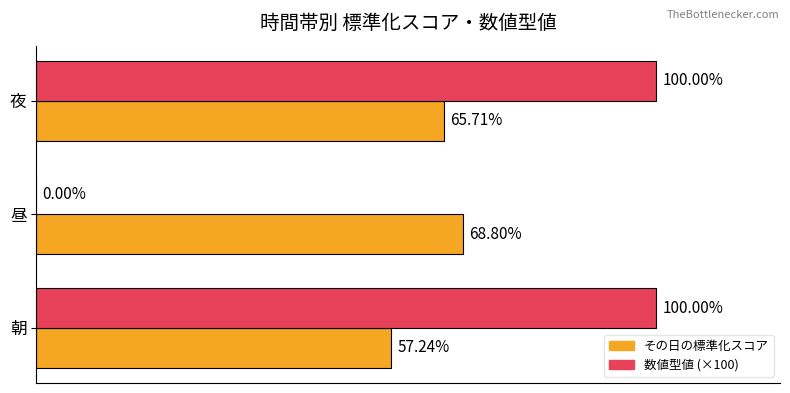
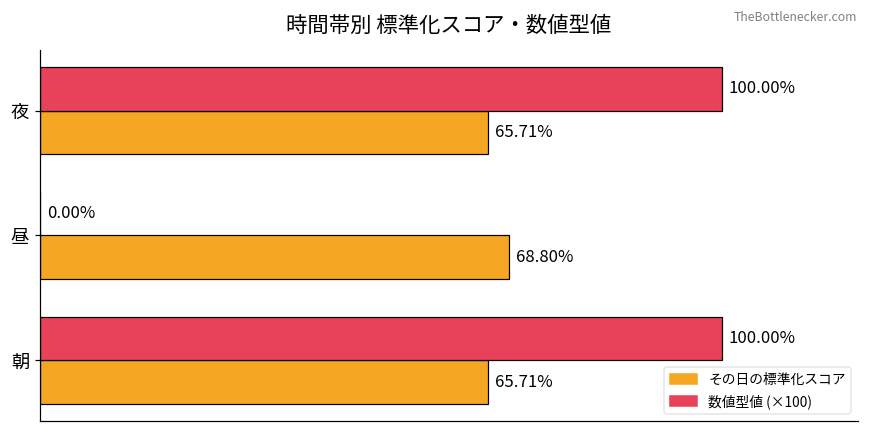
  {
    "その日の標準化スコア": {
      "夜": "65.71%",
      "昼": "68.80%",
-     "朝": "57.24%"
+     "朝": "65.71%"
    },
    "数値型値 (×100)": {
      "夜": "100.00%",
      "昼": "0.00%",
      "朝": "100.00%"
    }
  }
